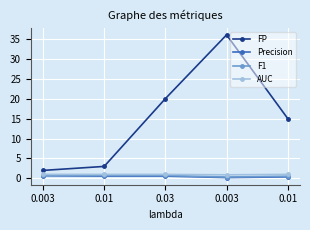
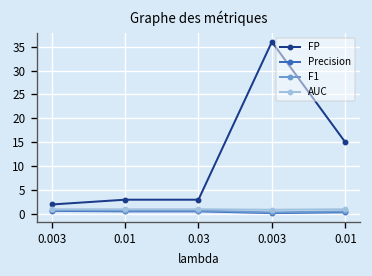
  {
    "FP": {
-     "0.03": 20
+     "0.03": 3
    }
  }
